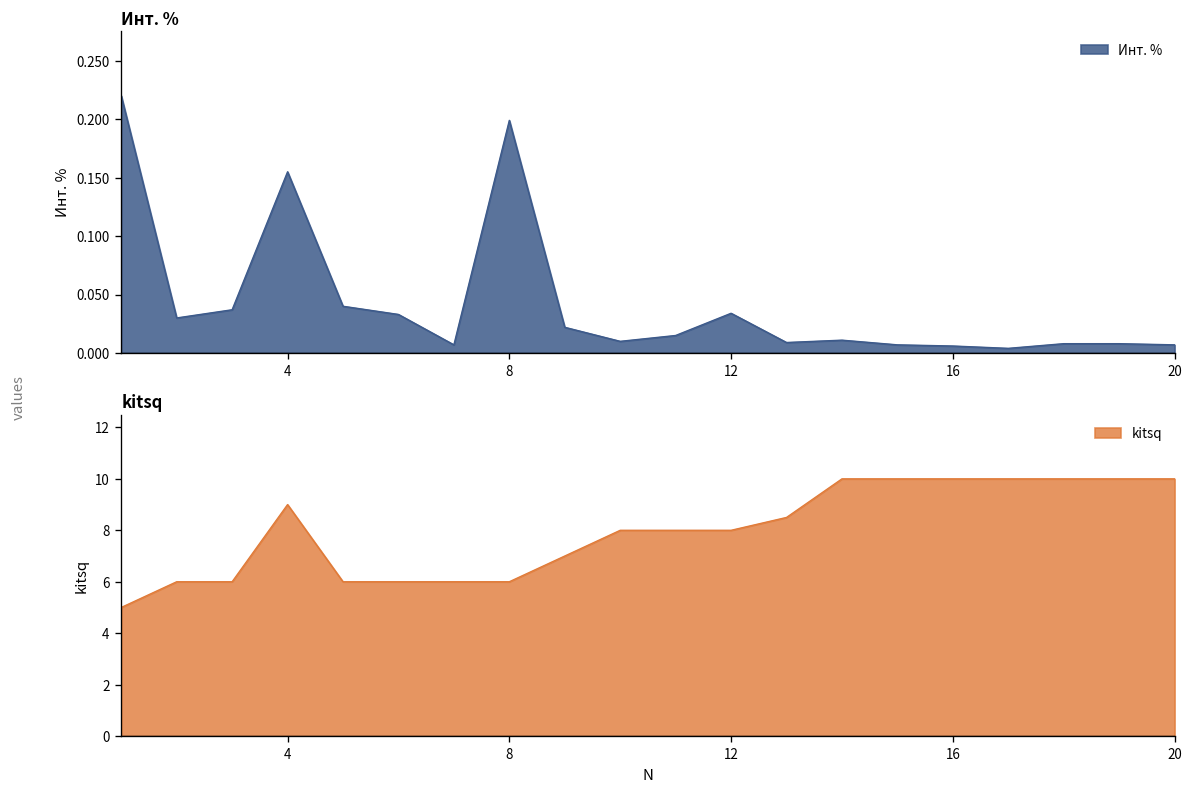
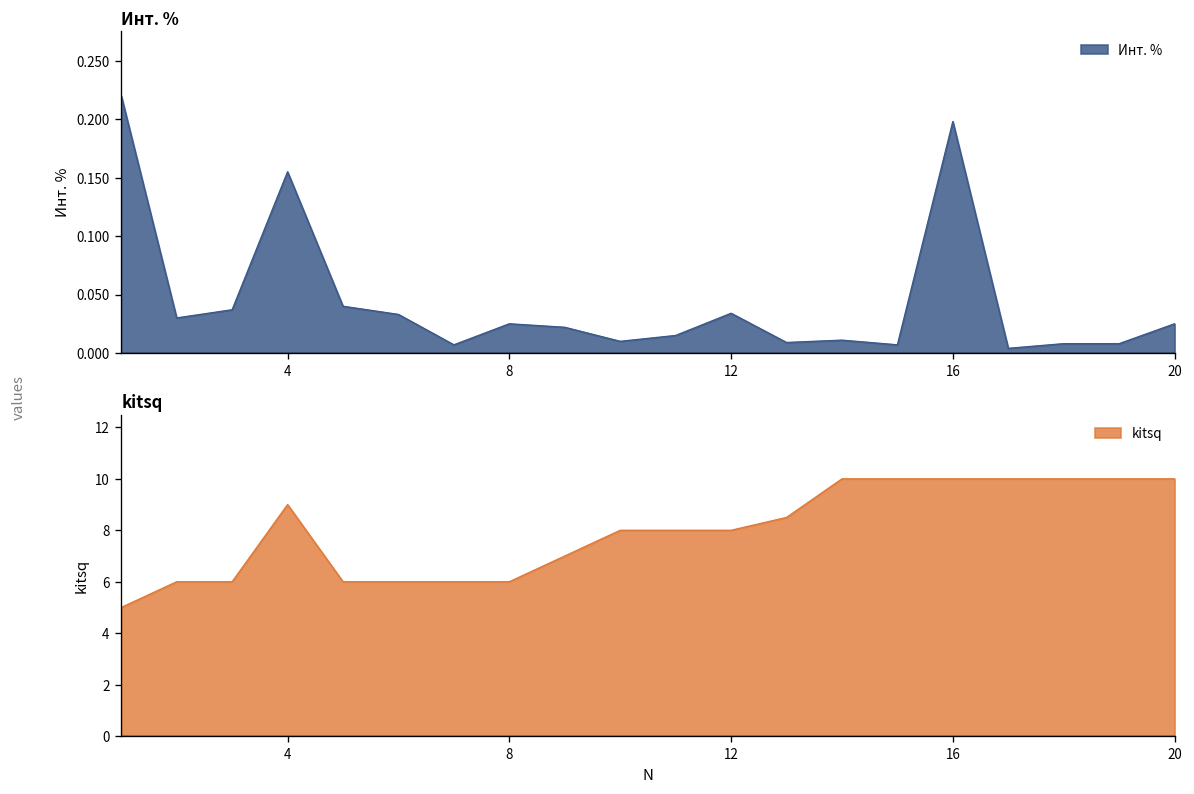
  {
    "Инт. %": {
      "4": 0.16,
-     "8": 0.20,
+     "8": 0.03,
      "12": 0.03,
-     "16": 0.01,
-     "20": 0.01
+     "16": 0.20,
+     "20": 0.03
    },
    "kitsq": {
      "4": 9.0,
      "8": 6.0,
      "12": 8.0,
      "16": 10.0,
      "20": 10.0
    }
  }
